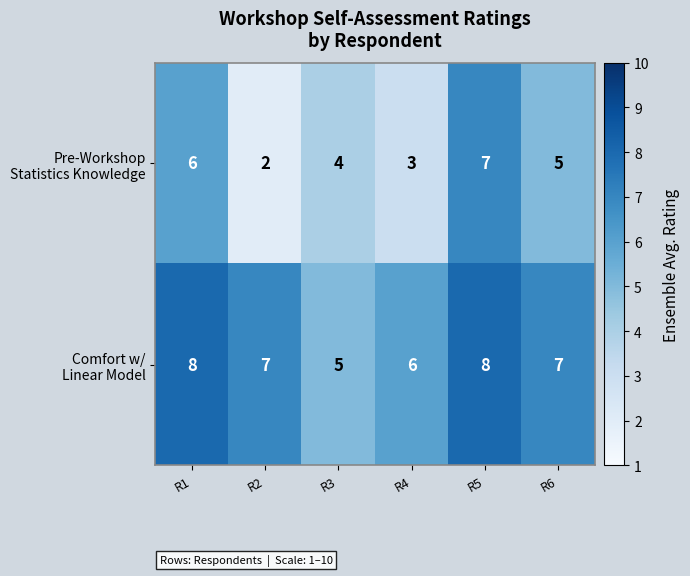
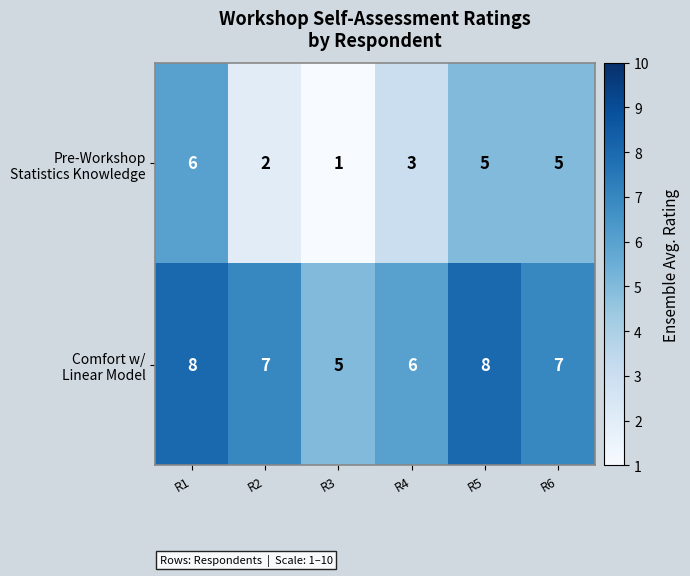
  {
    "Pre-Workshop Statistics Knowledge": {
      "R1": 6,
      "R2": 2,
-     "R3": 4,
+     "R3": 1,
      "R4": 3,
-     "R5": 7,
+     "R5": 5,
      "R6": 5
    },
    "Comfort w/ Linear Model": {
      "R1": 8,
      "R2": 7,
      "R3": 5,
      "R4": 6,
      "R5": 8,
      "R6": 7
    }
  }
